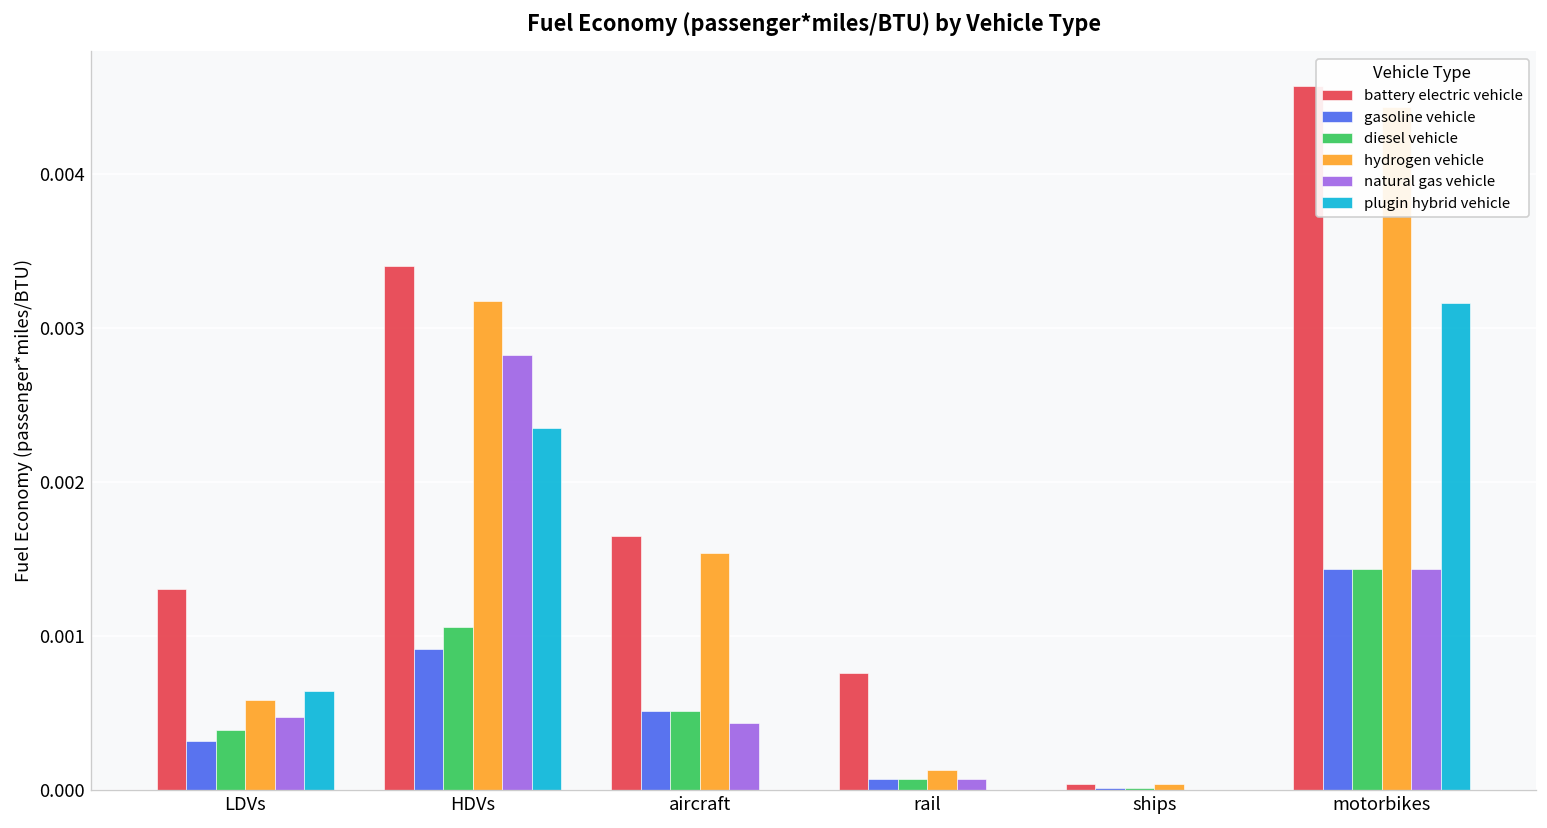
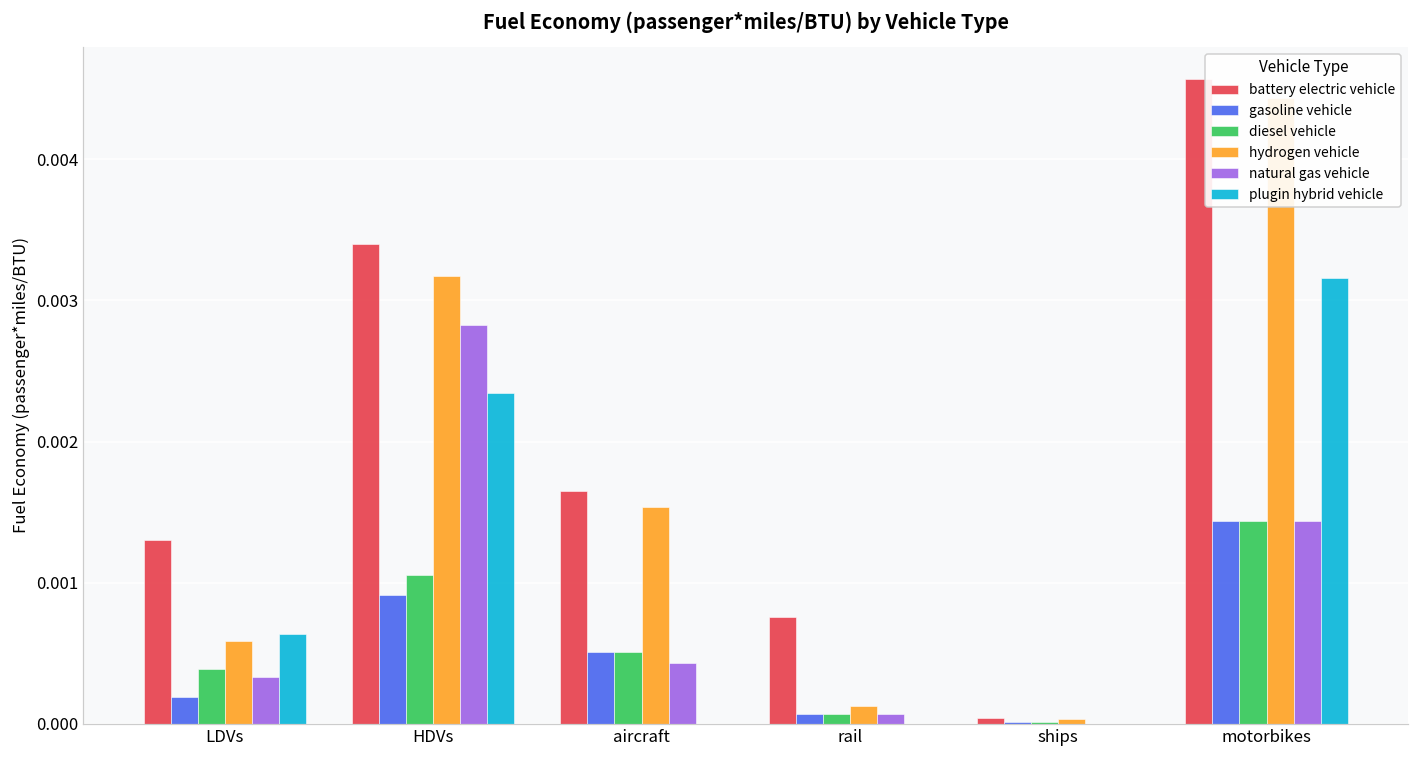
  {
    "battery electric vehicle": {
      "LDVs": 0.00130,
      "HDVs": 0.00340,
      "aircraft": 0.00165,
      "rail": 0.00076,
      "ships": 0.00004,
      "motorbikes": 0.00457
    },
    "gasoline vehicle": {
-     "LDVs": 0.00032,
+     "LDVs": 0.00019,
      "HDVs": 0.00092,
      "aircraft": 0.00051,
      "rail": 0.00007,
      "motorbikes": 0.00143
    },
    "diesel vehicle": {
      "LDVs": 0.00039,
      "HDVs": 0.00106,
      "aircraft": 0.00051,
      "rail": 0.00007,
      "motorbikes": 0.00143
    },
    "hydrogen vehicle": {
      "LDVs": 0.00059,
      "HDVs": 0.00317,
      "aircraft": 0.00154,
      "rail": 0.00013,
      "ships": 0.00004
    },
    "natural gas vehicle": {
-     "LDVs": 0.00047,
+     "LDVs": 0.00033,
      "HDVs": 0.00282,
      "aircraft": 0.00043,
      "rail": 0.00007,
      "ships": 0.00000,
      "motorbikes": 0.00143
    },
    "plugin hybrid vehicle": {
      "LDVs": 0.00064,
      "HDVs": 0.00235,
      "aircraft": 0.00000,
      "rail": 0.00000,
      "ships": 0.00000,
      "motorbikes": 0.00316
    }
  }
